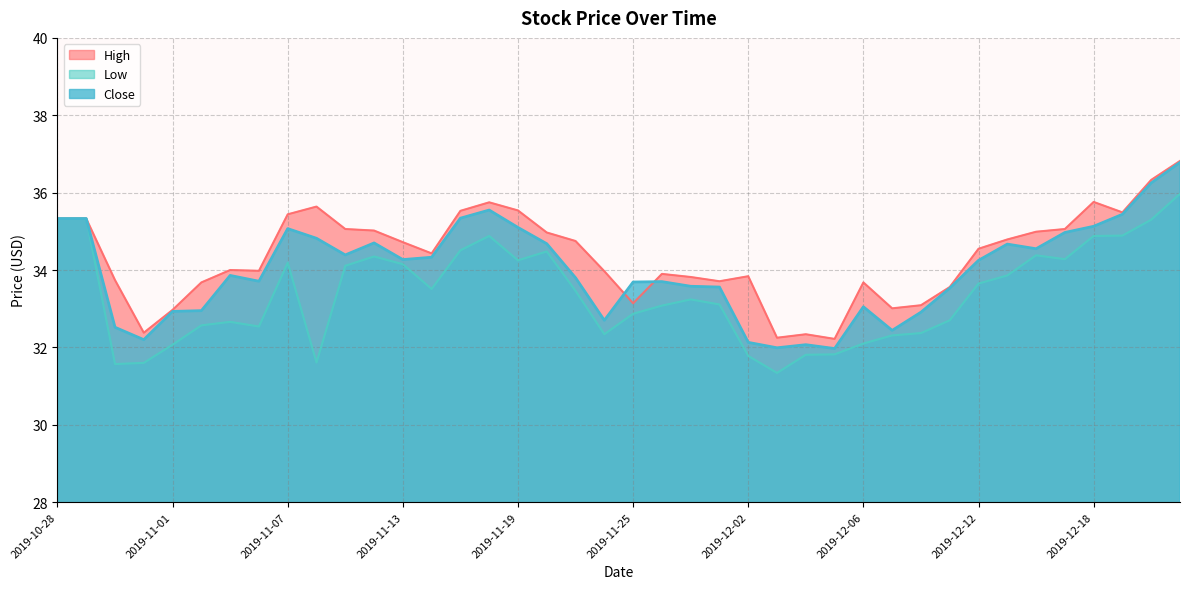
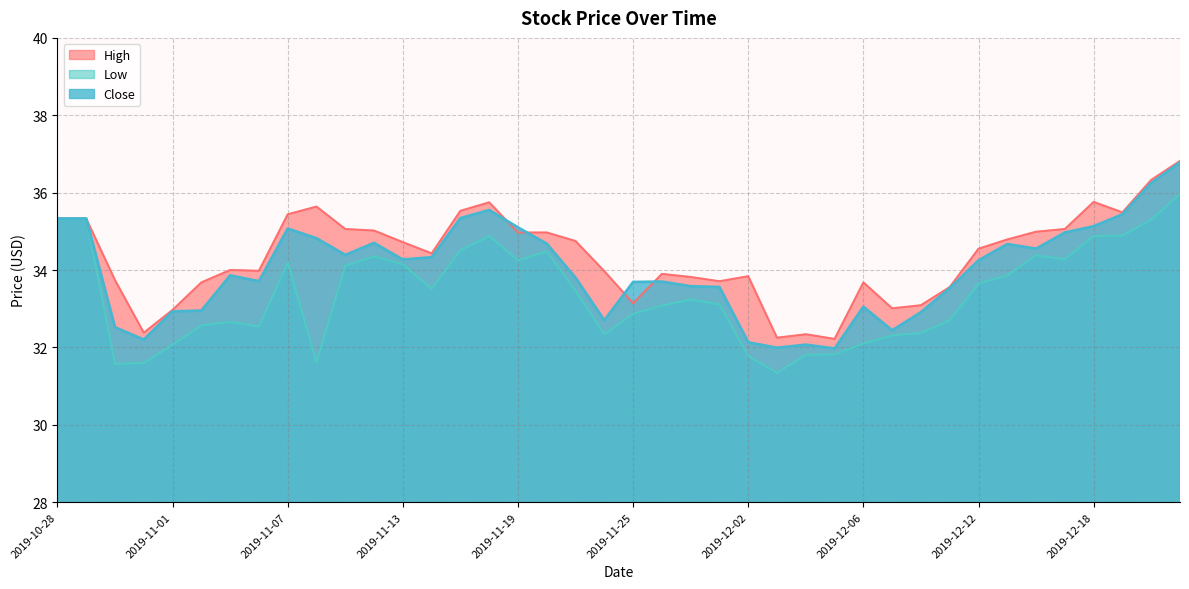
  {
    "High": {
      "2019-11-07": 35.4,
      "2019-11-13": 34.7,
-     "2019-11-19": 35.5,
+     "2019-11-19": 35.0,
      "2019-11-25": 33.1,
      "2019-12-02": 33.8,
      "2019-12-06": 33.7,
      "2019-12-12": 34.6,
      "2019-12-18": 35.8
    }
  }
